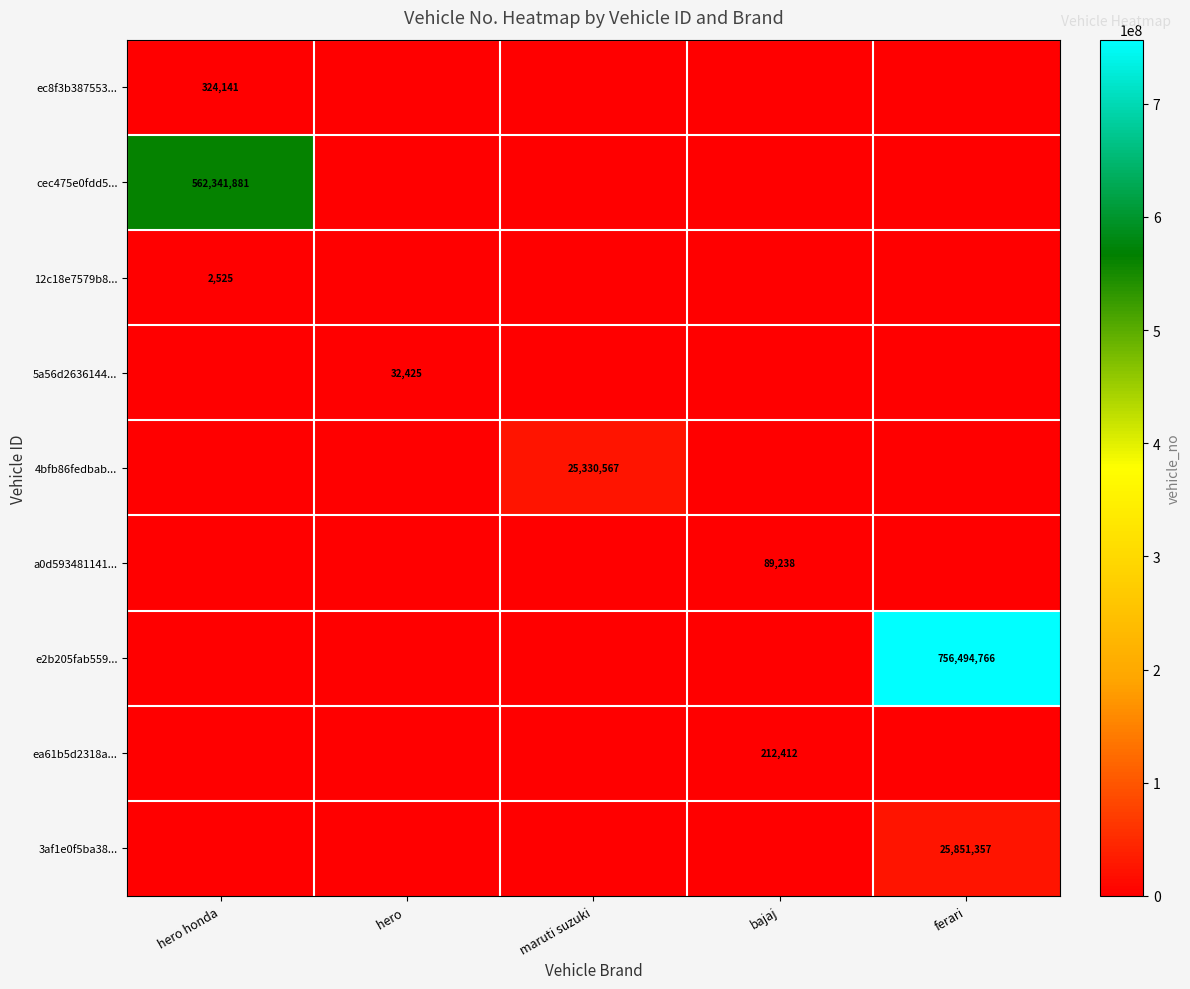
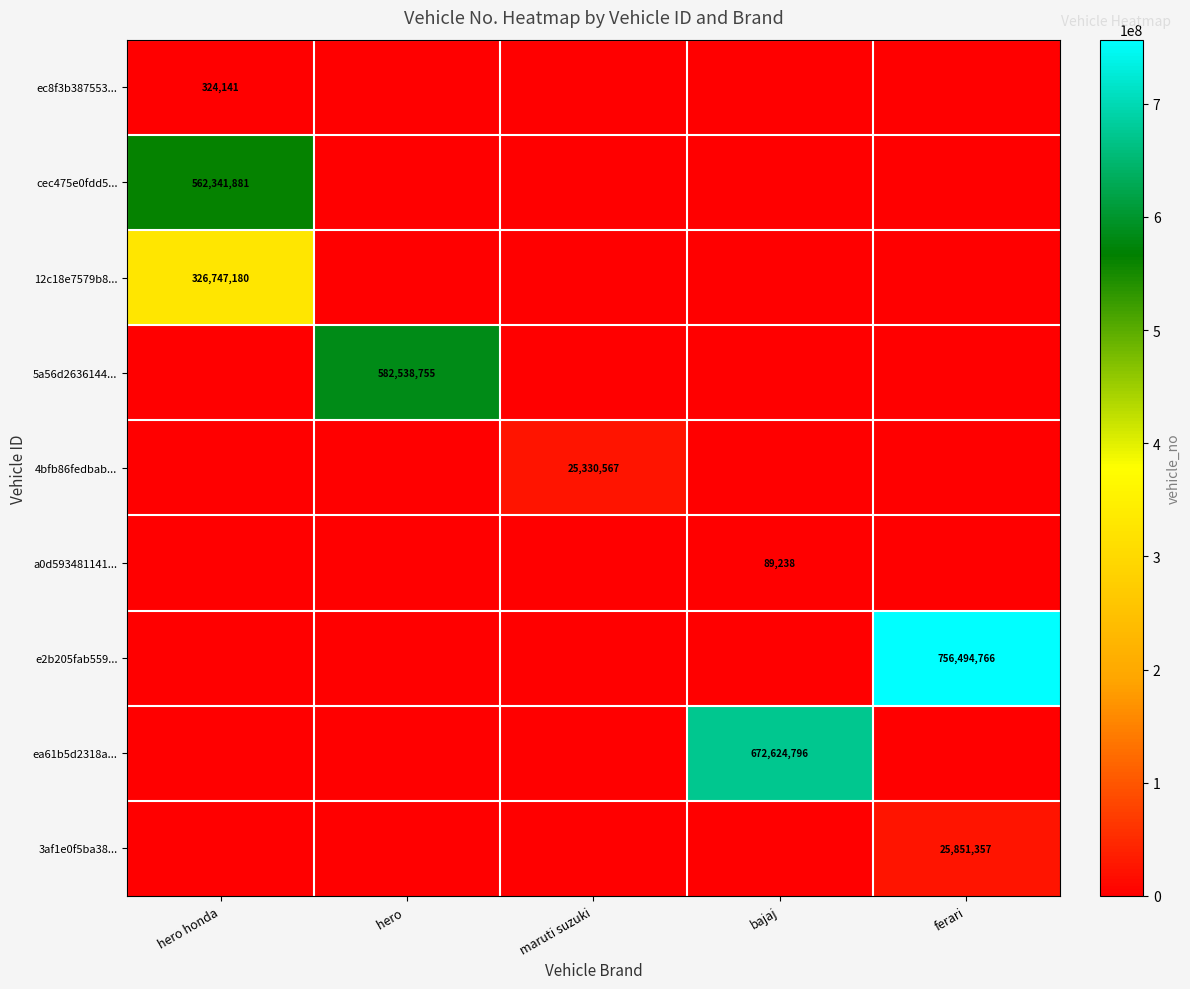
  {
    "ec8f3b387553...": {
      "hero honda": "324,141"
    },
    "cec475e0fdd5...": {
      "hero honda": "562,341,881"
    },
    "12c18e7579b8...": {
-     "hero honda": "2,525"
+     "hero honda": "326,747,180"
    },
    "5a56d2636144...": {
-     "hero": "32,425"
+     "hero": "582,538,755"
    },
    "4bfb86fedbab...": {
      "maruti suzuki": "25,330,567"
    },
    "a0d593481141...": {
      "bajaj": "89,238"
    },
    "e2b205fab559...": {
      "ferari": "756,494,766"
    },
    "ea61b5d2318a...": {
-     "bajaj": "212,412"
+     "bajaj": "672,624,796"
    },
    "3af1e0f5ba38...": {
      "ferari": "25,851,357"
    }
  }
